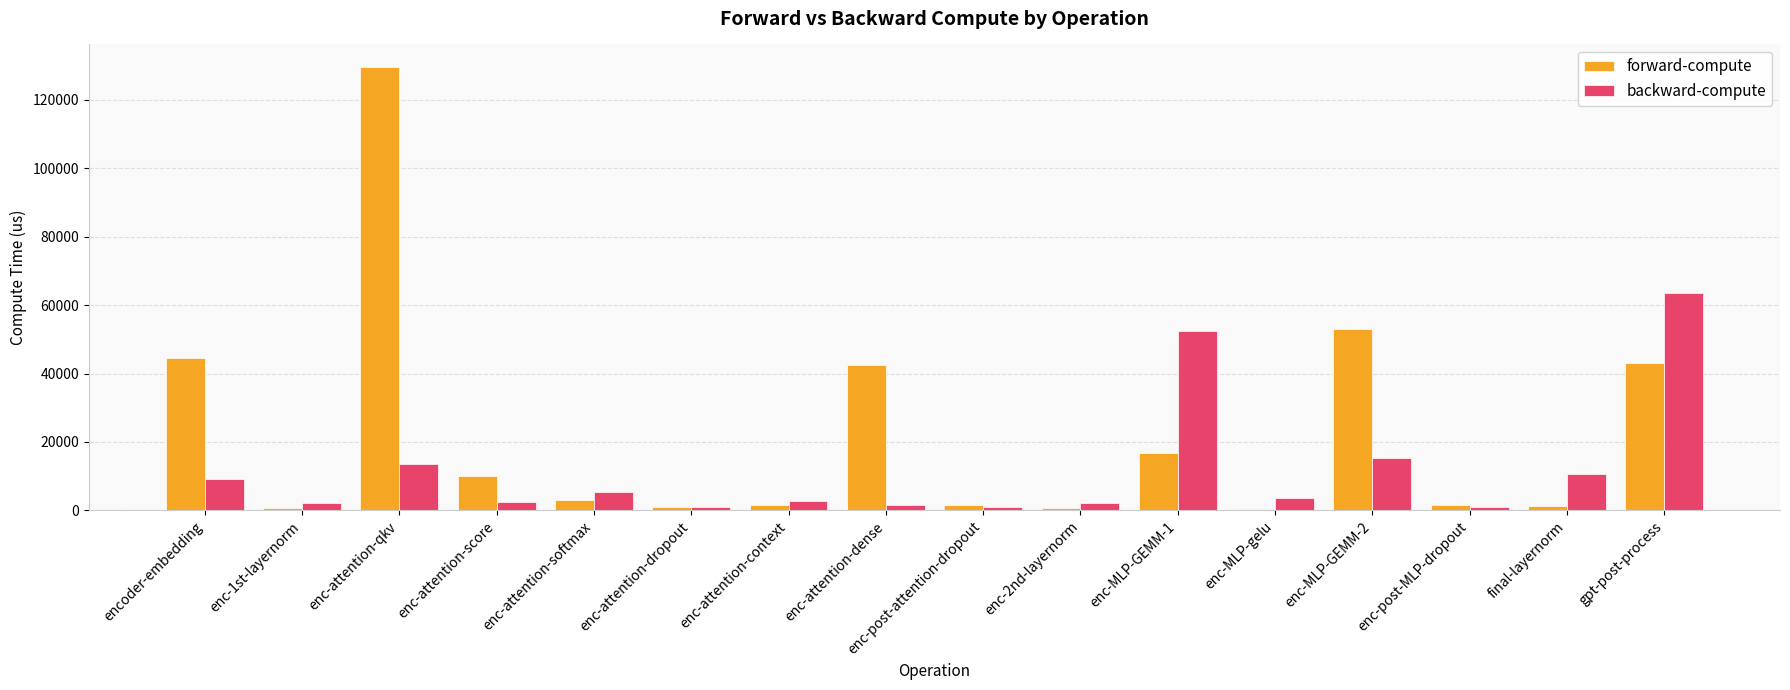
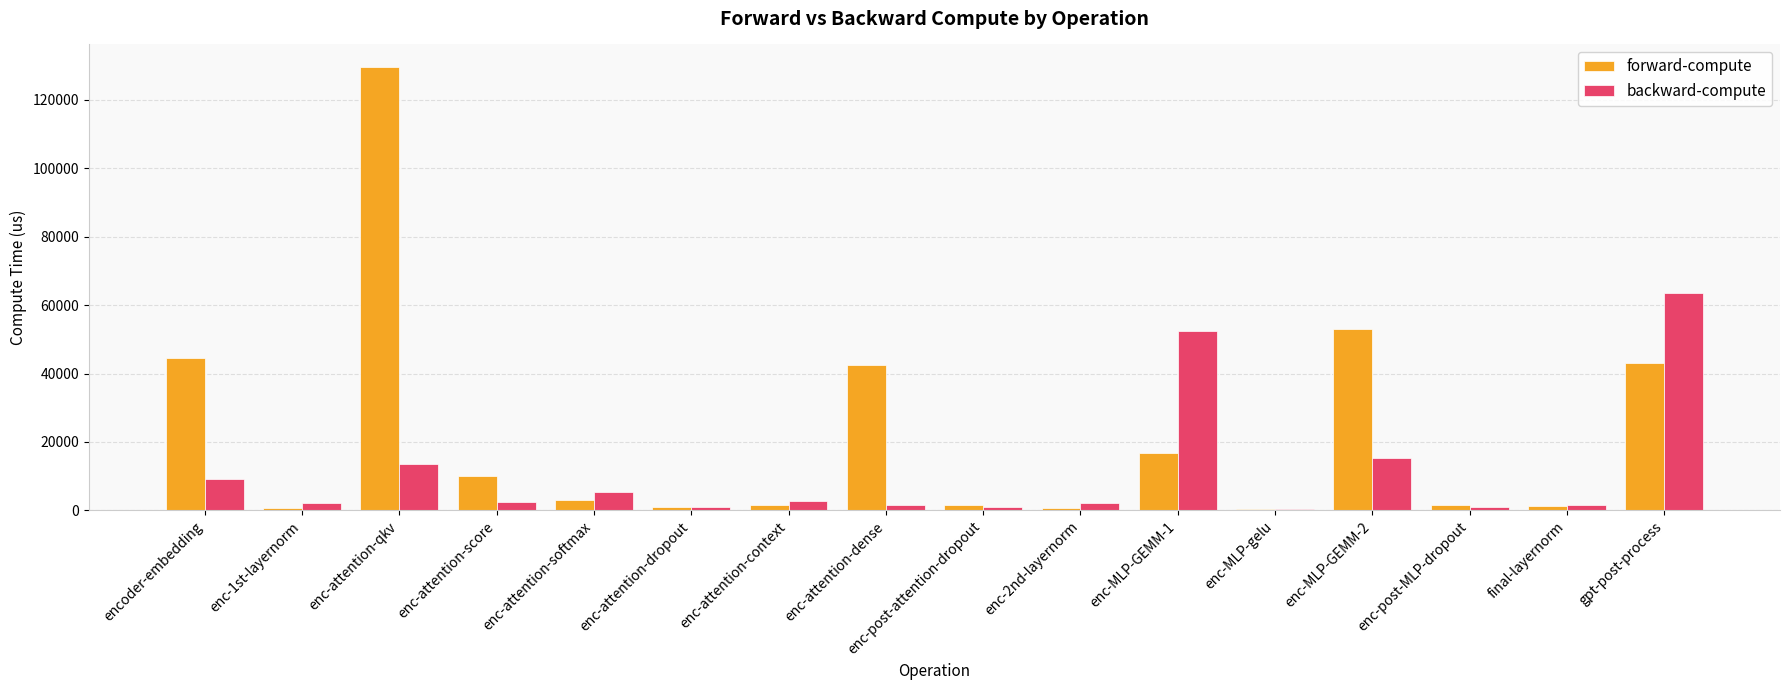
  {
    "forward-compute": {
      "encoder-embedding": 44000,
      "enc-attention-qkv": 130000,
      "enc-attention-score": 10000,
      "enc-attention-softmax": 3000,
      "enc-attention-dropout": 1000,
      "enc-attention-context": 1000,
      "enc-attention-dense": 43000,
      "enc-post-attention-dropout": 2000,
      "enc-MLP-GEMM-1": 17000,
      "enc-MLP-GEMM-2": 53000,
      "enc-post-MLP-dropout": 2000,
      "final-layernorm": 1000,
      "gpt-post-process": 43000
    },
    "backward-compute": {
      "encoder-embedding": 9000,
      "enc-1st-layernorm": 2000,
      "enc-attention-qkv": 14000,
      "enc-attention-score": 3000,
      "enc-attention-softmax": 5000,
      "enc-attention-dropout": 1000,
      "enc-attention-context": 3000,
      "enc-attention-dense": 1000,
      "enc-post-attention-dropout": 1000,
      "enc-2nd-layernorm": 2000,
      "enc-MLP-GEMM-1": 53000,
-     "enc-MLP-gelu": 3000,
+     "enc-MLP-gelu": 0,
      "enc-MLP-GEMM-2": 15000,
      "enc-post-MLP-dropout": 1000,
-     "final-layernorm": 11000,
+     "final-layernorm": 2000,
      "gpt-post-process": 64000
    }
  }
